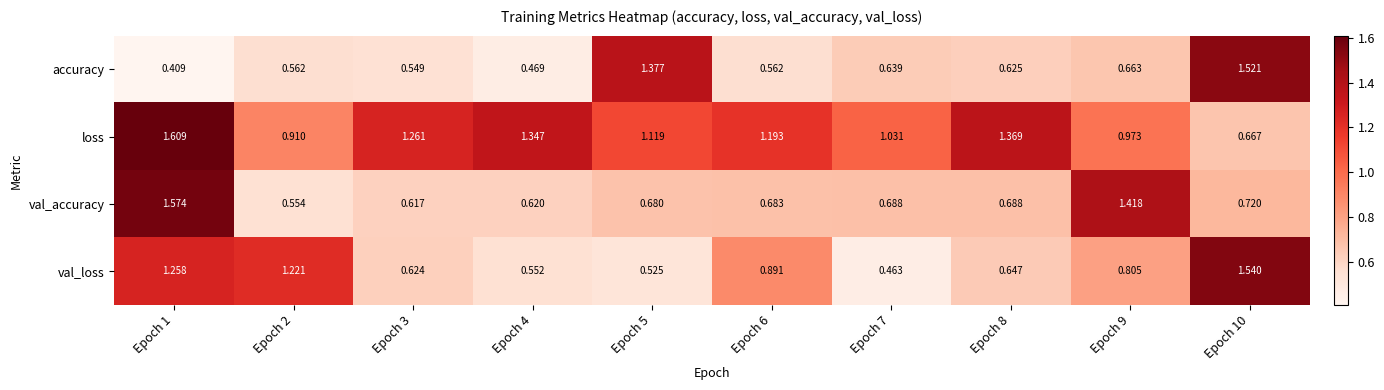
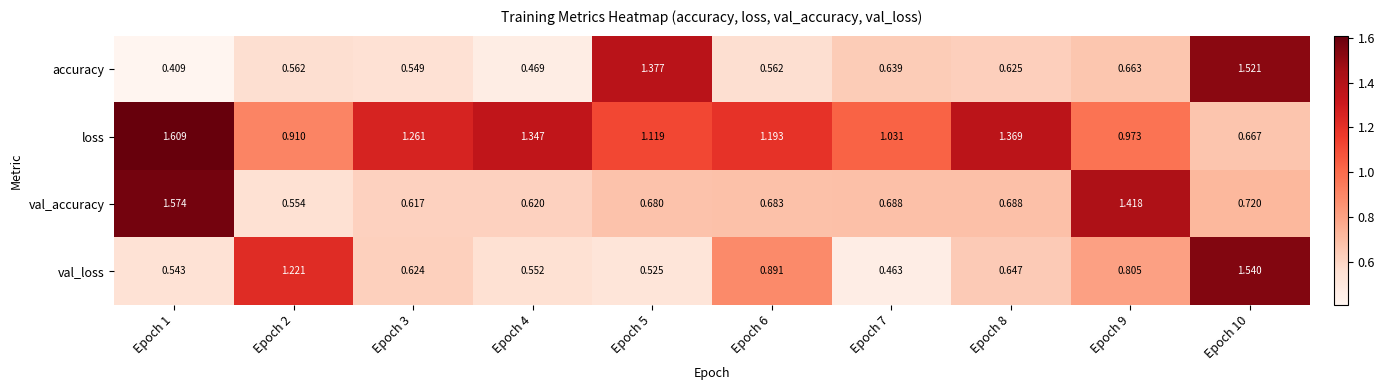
  {
    "accuracy": {
      "Epoch 1": 0.409,
      "Epoch 2": 0.562,
      "Epoch 3": 0.549,
      "Epoch 4": 0.469,
      "Epoch 5": 1.377,
      "Epoch 6": 0.562,
      "Epoch 7": 0.639,
      "Epoch 8": 0.625,
      "Epoch 9": 0.663,
      "Epoch 10": 1.521
    },
    "loss": {
      "Epoch 1": 1.609,
      "Epoch 2": 0.910,
      "Epoch 3": 1.261,
      "Epoch 4": 1.347,
      "Epoch 5": 1.119,
      "Epoch 6": 1.193,
      "Epoch 7": 1.031,
      "Epoch 8": 1.369,
      "Epoch 9": 0.973,
      "Epoch 10": 0.667
    },
    "val_accuracy": {
      "Epoch 1": 1.574,
      "Epoch 2": 0.554,
      "Epoch 3": 0.617,
      "Epoch 4": 0.620,
      "Epoch 5": 0.680,
      "Epoch 6": 0.683,
      "Epoch 7": 0.688,
      "Epoch 8": 0.688,
      "Epoch 9": 1.418,
      "Epoch 10": 0.720
    },
    "val_loss": {
-     "Epoch 1": 1.258,
+     "Epoch 1": 0.543,
      "Epoch 2": 1.221,
      "Epoch 3": 0.624,
      "Epoch 4": 0.552,
      "Epoch 5": 0.525,
      "Epoch 6": 0.891,
      "Epoch 7": 0.463,
      "Epoch 8": 0.647,
      "Epoch 9": 0.805,
      "Epoch 10": 1.540
    }
  }
